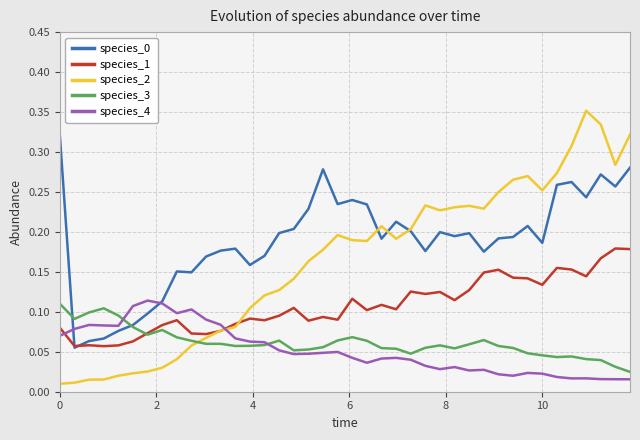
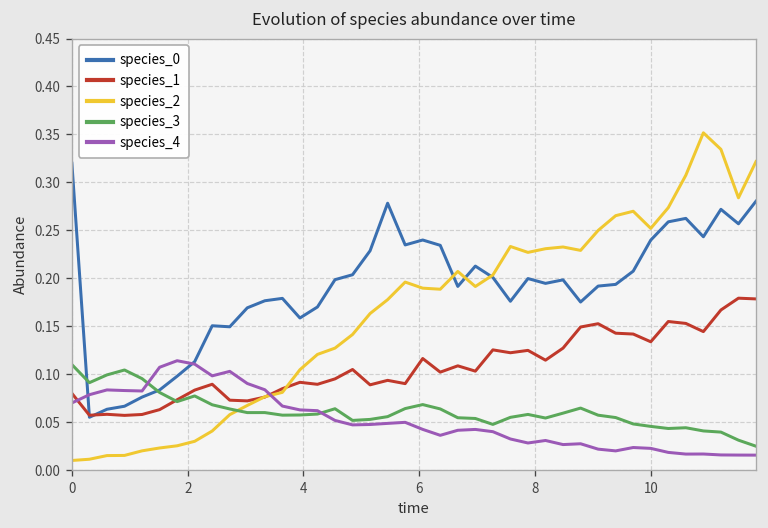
  {
    "species_0": {
      "0": 0.32,
-     "10": 0.19
+     "10": 0.24
    },
    "species_1": {
      "0": 0.08,
      "10": 0.13
    },
    "species_2": {
      "0": 0.01,
      "10": 0.25
    },
    "species_3": {
      "0": 0.11,
      "10": 0.05
    },
    "species_4": {
      "0": 0.07,
      "10": 0.02
    }
  }
